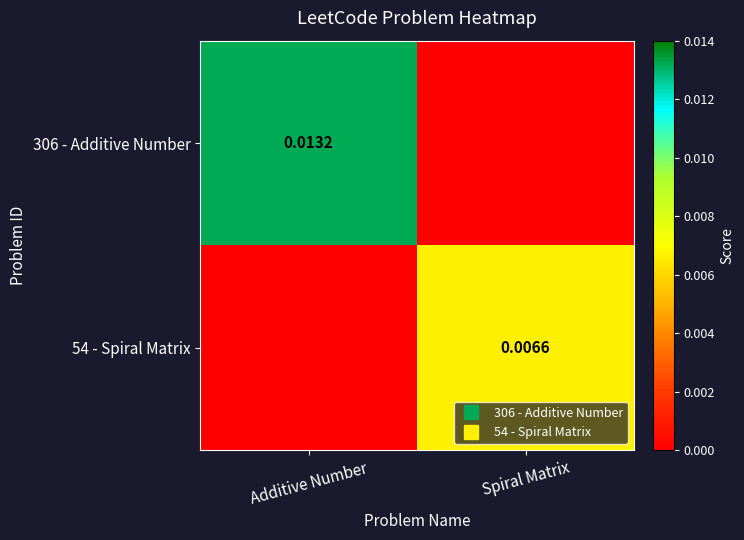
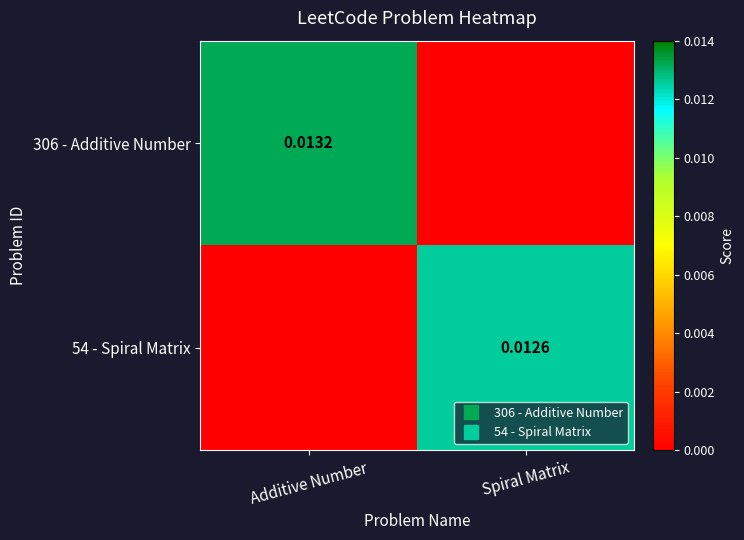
  {
    "306 - Additive Number": {
      "Additive Number": 0.0132
    },
    "54 - Spiral Matrix": {
-     "Spiral Matrix": 0.0066
+     "Spiral Matrix": 0.0126
    }
  }
